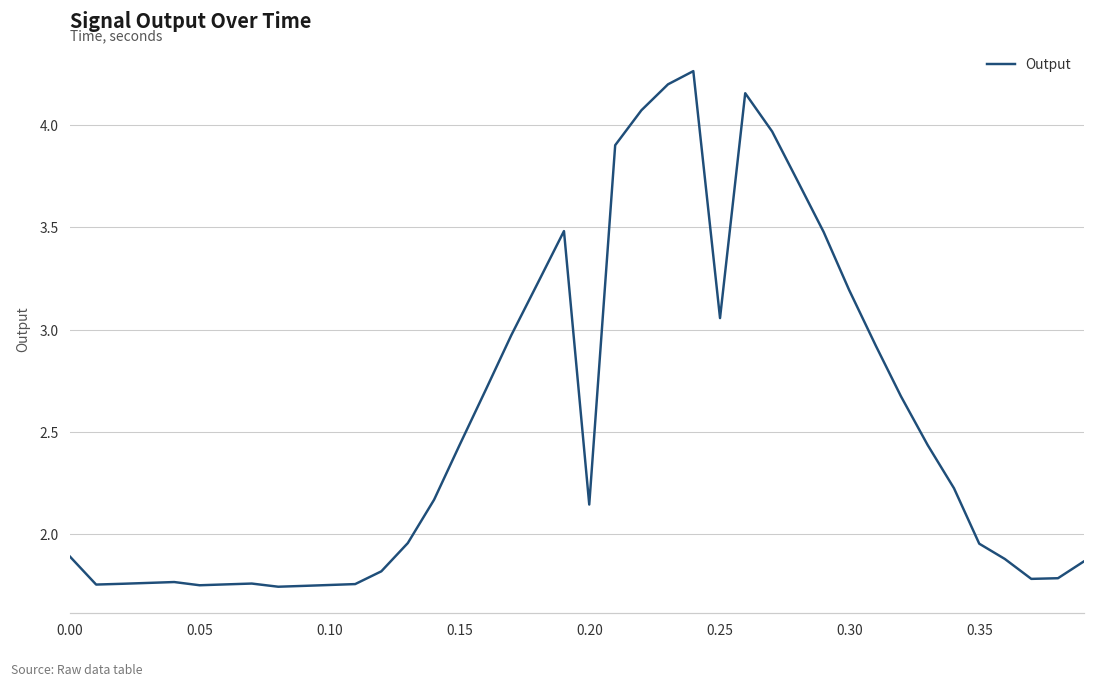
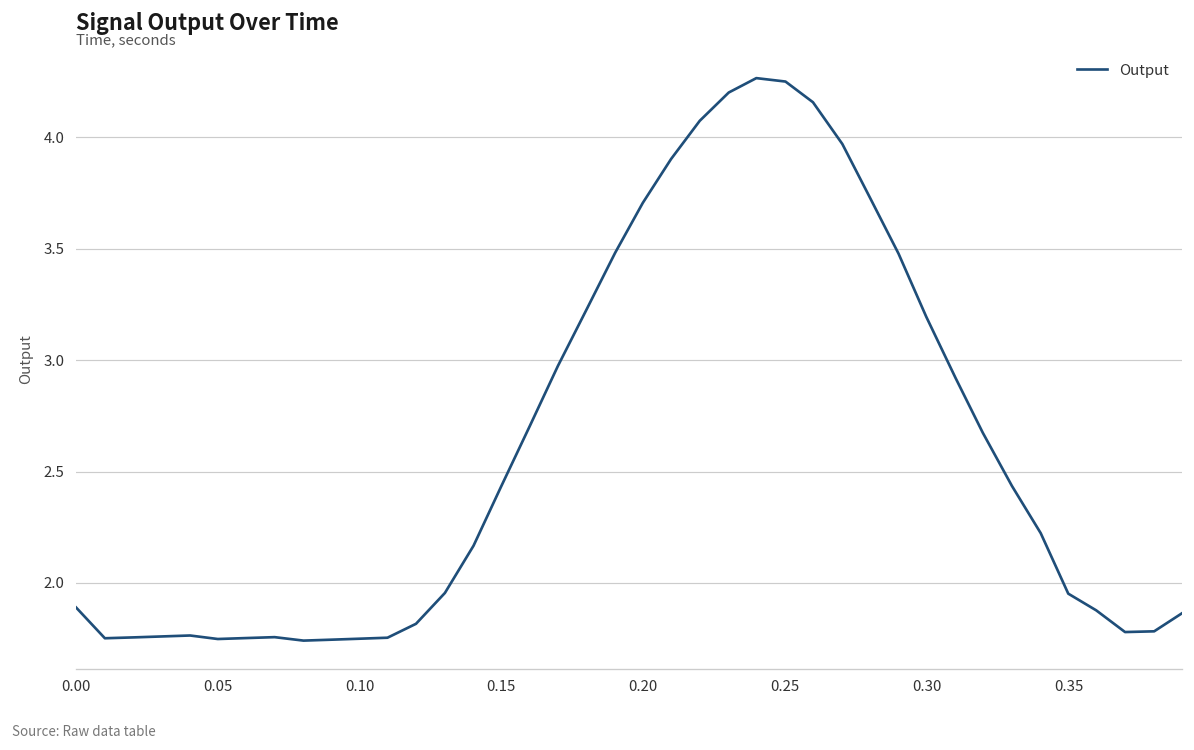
  {
    "0.00": 1.89,
    "0.05": 1.75,
    "0.15": 2.43,
-   "0.20": 2.14,
-   "0.25": 3.06,
+   "0.20": 3.71,
+   "0.25": 4.25,
    "0.30": 3.19,
    "0.35": 1.95
  }
